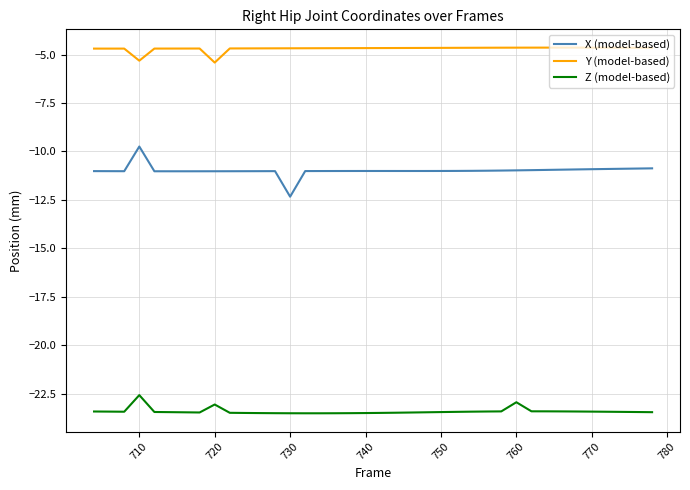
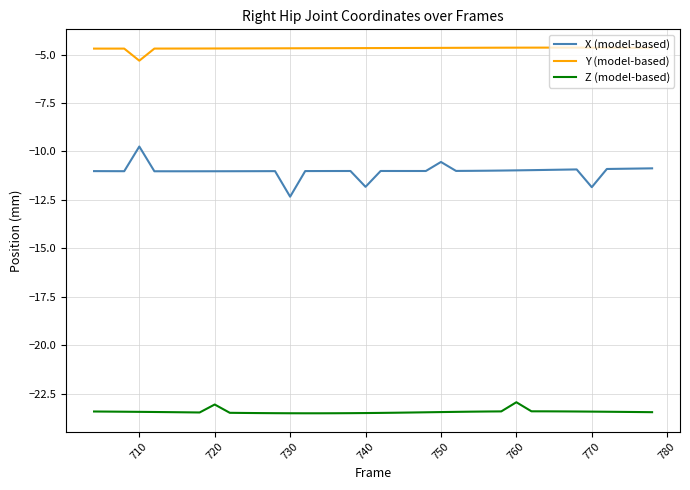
  {
    "X (model-based)": {
      "710": -9.7,
      "720": -11.0,
      "730": -12.3,
-     "740": -11.0,
-     "750": -11.0,
+     "740": -11.8,
+     "750": -10.5,
      "760": -11.0,
-     "770": -10.9
+     "770": -11.8
    },
    "Y (model-based)": {
      "710": -5.3,
-     "720": -5.4,
+     "720": -4.7,
      "730": -4.7,
      "740": -4.7,
      "750": -4.7,
      "760": -4.6
    },
    "Z (model-based)": {
-     "710": -22.6,
+     "710": -23.4,
      "720": -23.1,
      "730": -23.5,
      "740": -23.5,
      "750": -23.5,
      "760": -23.0,
      "770": -23.4
    }
  }
